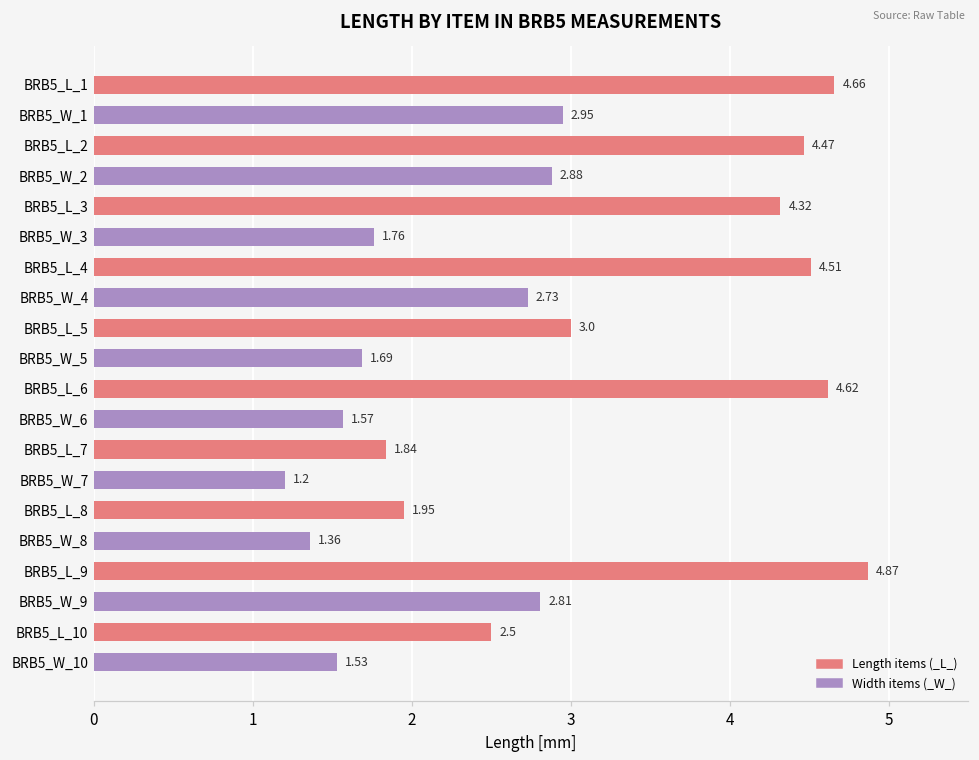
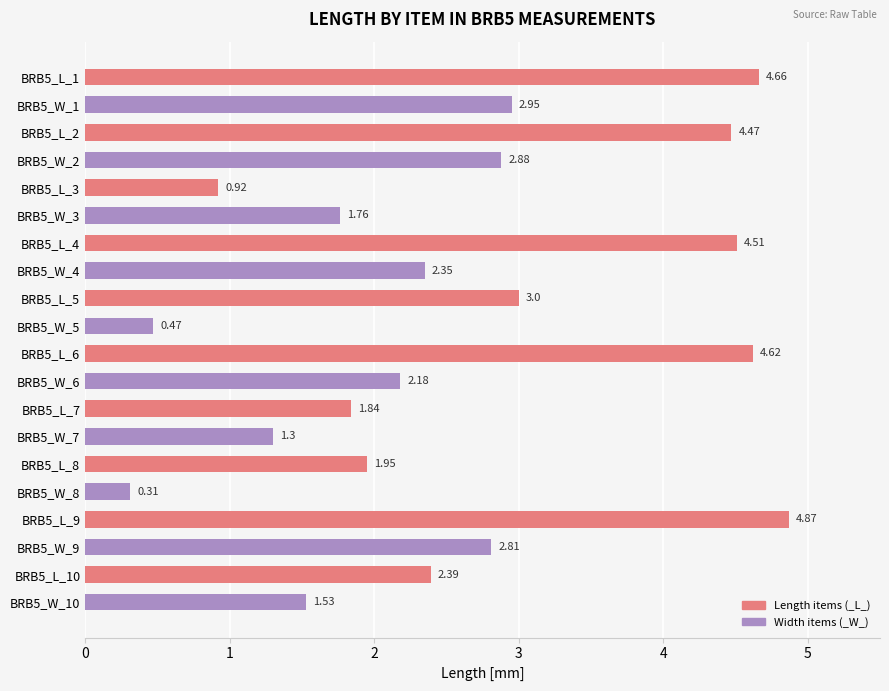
  {
    "BRB5_L_1": 4.66,
    "BRB5_W_1": 2.95,
    "BRB5_L_2": 4.47,
    "BRB5_W_2": 2.88,
-   "BRB5_L_3": 4.32,
+   "BRB5_L_3": 0.92,
    "BRB5_W_3": 1.76,
    "BRB5_L_4": 4.51,
-   "BRB5_W_4": 2.73,
+   "BRB5_W_4": 2.35,
    "BRB5_L_5": 3.0,
-   "BRB5_W_5": 1.69,
+   "BRB5_W_5": 0.47,
    "BRB5_L_6": 4.62,
-   "BRB5_W_6": 1.57,
+   "BRB5_W_6": 2.18,
    "BRB5_L_7": 1.84,
-   "BRB5_W_7": 1.2,
+   "BRB5_W_7": 1.3,
    "BRB5_L_8": 1.95,
-   "BRB5_W_8": 1.36,
+   "BRB5_W_8": 0.31,
    "BRB5_L_9": 4.87,
    "BRB5_W_9": 2.81,
-   "BRB5_L_10": 2.5,
+   "BRB5_L_10": 2.39,
    "BRB5_W_10": 1.53
  }
